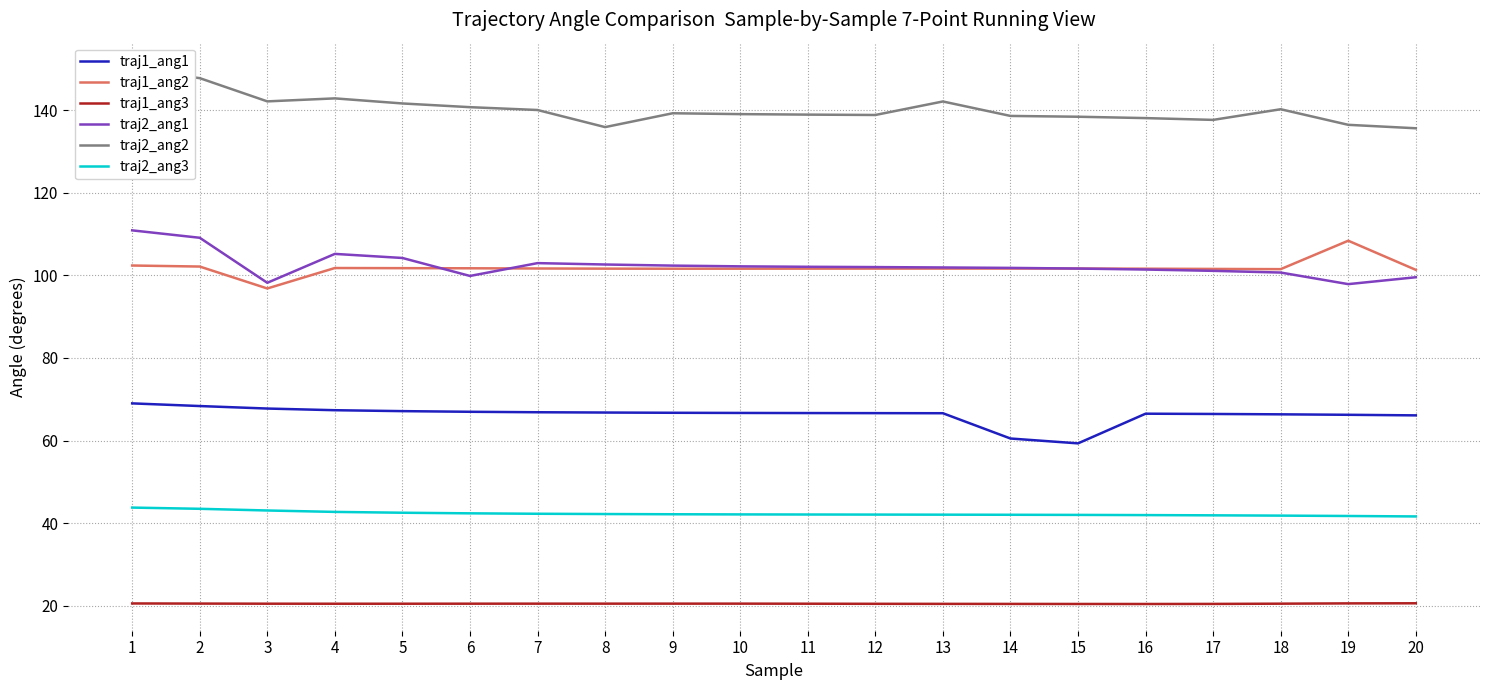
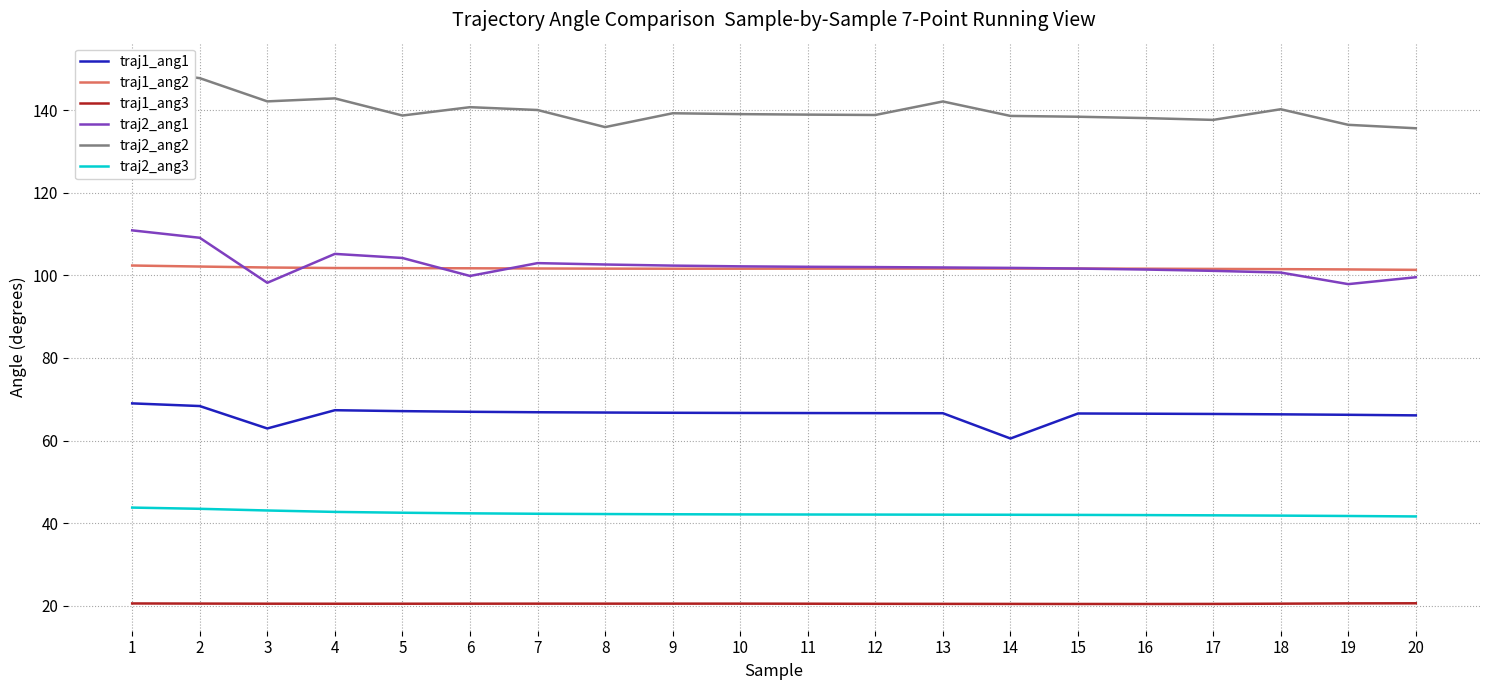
  {
    "traj1_ang1": {
      "1": 69,
      "2": 68,
-     "3": 68,
+     "3": 63,
      "4": 67,
      "5": 67,
      "6": 67,
      "7": 67,
      "8": 67,
      "9": 67,
      "10": 67,
      "11": 67,
      "12": 67,
      "13": 67,
      "14": 61,
-     "15": 59,
+     "15": 67,
      "16": 67,
      "17": 66,
      "18": 66,
      "19": 66,
      "20": 66
    },
    "traj1_ang2": {
      "1": 102,
      "2": 102,
-     "3": 97,
+     "3": 102,
      "4": 102,
      "5": 102,
      "6": 102,
      "7": 102,
      "8": 102,
      "9": 102,
      "18": 102,
-     "19": 108,
+     "19": 101,
      "20": 101
    },
    "traj1_ang3": {
      "1": 21,
      "2": 21,
      "3": 21,
      "4": 21,
      "5": 21,
      "6": 21,
      "7": 21,
      "8": 21,
      "9": 21,
      "10": 21,
      "11": 21,
      "12": 21,
      "13": 20,
      "14": 20,
      "15": 20,
      "16": 20,
      "17": 20,
      "18": 21,
      "19": 21,
      "20": 21
    },
    "traj2_ang1": {
      "1": 111,
      "2": 109,
      "3": 98,
      "4": 105,
      "5": 104,
      "6": 100,
      "7": 103,
      "8": 103,
      "9": 102,
      "18": 101,
      "19": 98,
      "20": 100
    },
    "traj2_ang2": {
      "2": 148,
      "3": 142,
      "4": 143,
-     "5": 142,
+     "5": 139,
      "6": 141,
      "7": 140,
      "8": 136,
      "9": 139,
      "10": 139,
      "11": 139,
      "12": 139,
      "13": 142,
      "14": 139,
      "15": 138,
      "16": 138,
      "17": 138,
      "18": 140,
      "19": 136,
      "20": 136
    },
    "traj2_ang3": {
      "1": 44,
      "2": 44,
      "3": 43,
      "4": 43,
      "5": 43,
      "6": 42,
      "7": 42,
      "8": 42,
      "9": 42,
      "10": 42,
      "11": 42,
      "12": 42,
      "13": 42,
      "14": 42,
      "15": 42,
      "16": 42,
      "17": 42,
      "18": 42,
      "19": 42,
      "20": 42
    }
  }
